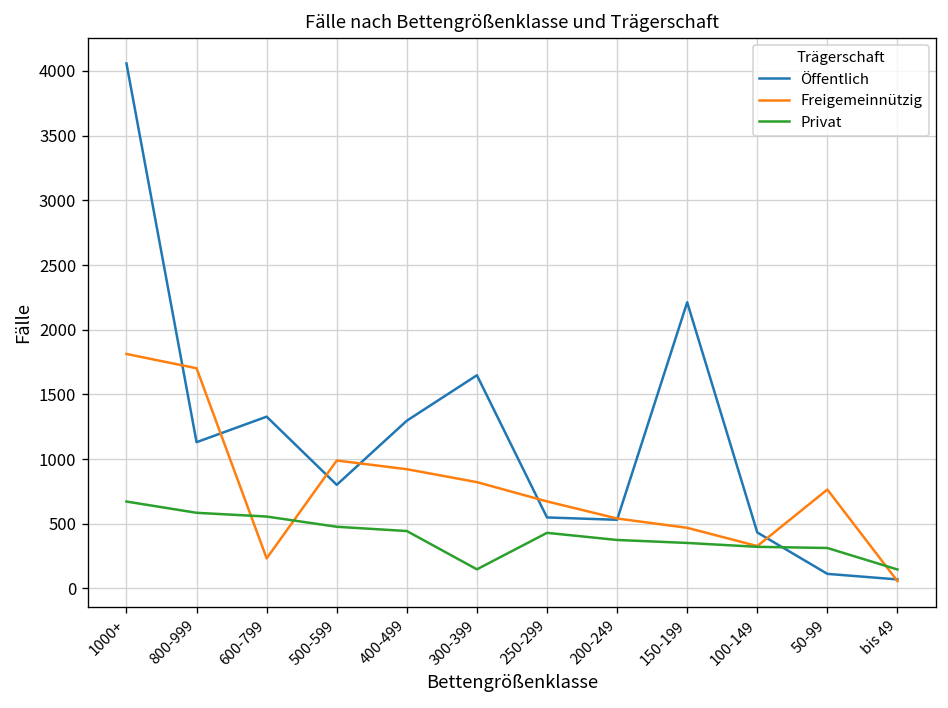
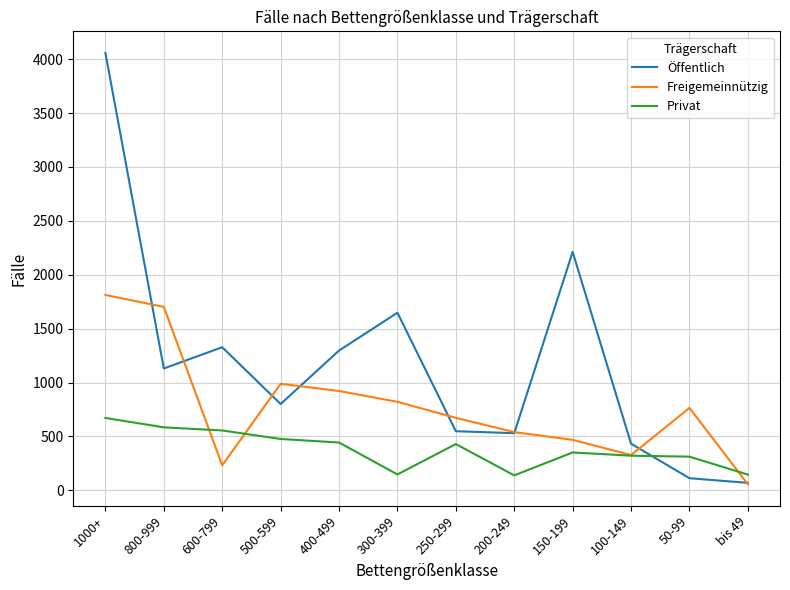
  {
    "Öffentlich": {
      "1000+": 4060,
      "800-999": 1130,
      "600-799": 1330,
      "500-599": 800,
      "400-499": 1300,
      "300-399": 1650,
      "250-299": 550,
      "150-199": 2210,
      "100-149": 430,
      "50-99": 110
    },
    "Freigemeinnützig": {
      "1000+": 1810,
      "800-999": 1700,
      "600-799": 230,
      "500-599": 990,
      "400-499": 920,
      "300-399": 820,
      "250-299": 670,
      "150-199": 470,
      "50-99": 760
    },
    "Privat": {
      "1000+": 670,
      "800-999": 590,
      "600-799": 560,
      "500-599": 480,
      "400-499": 440,
      "300-399": 150,
      "250-299": 430,
-     "200-249": 380,
+     "200-249": 140,
      "150-199": 350,
      "50-99": 310,
      "bis 49": 150
    }
  }
